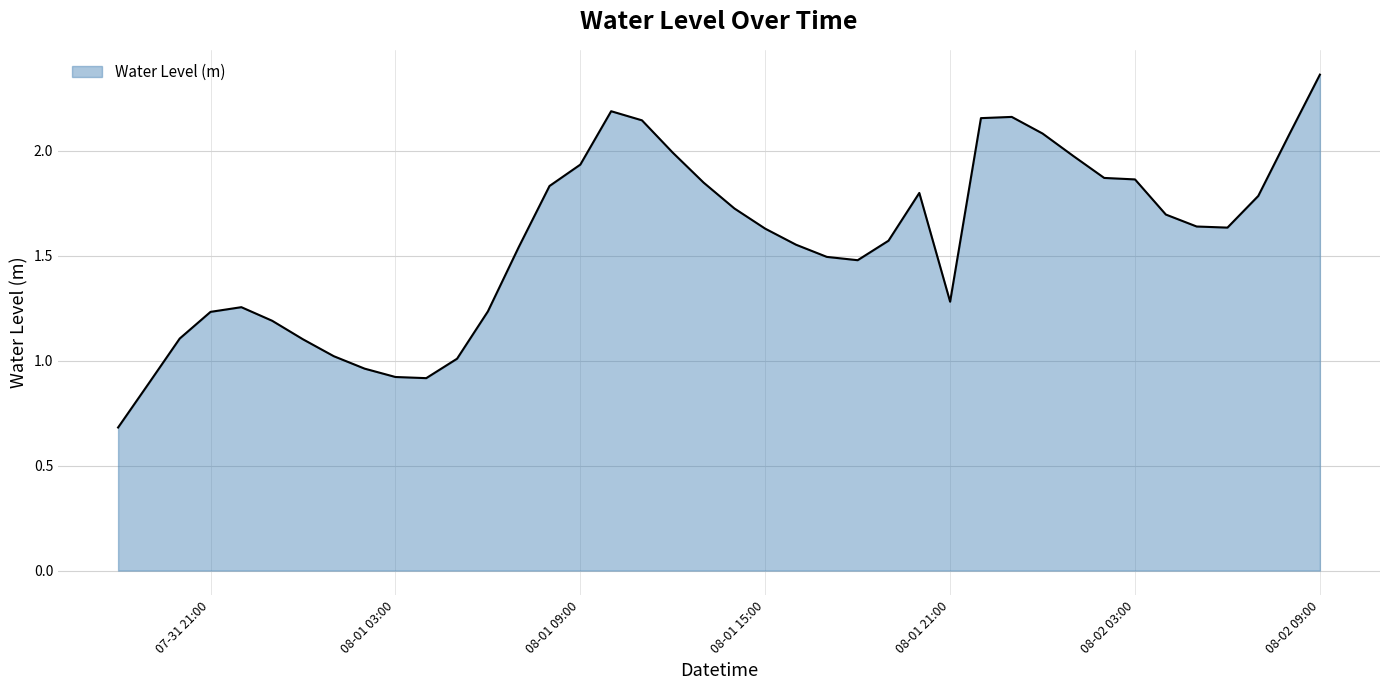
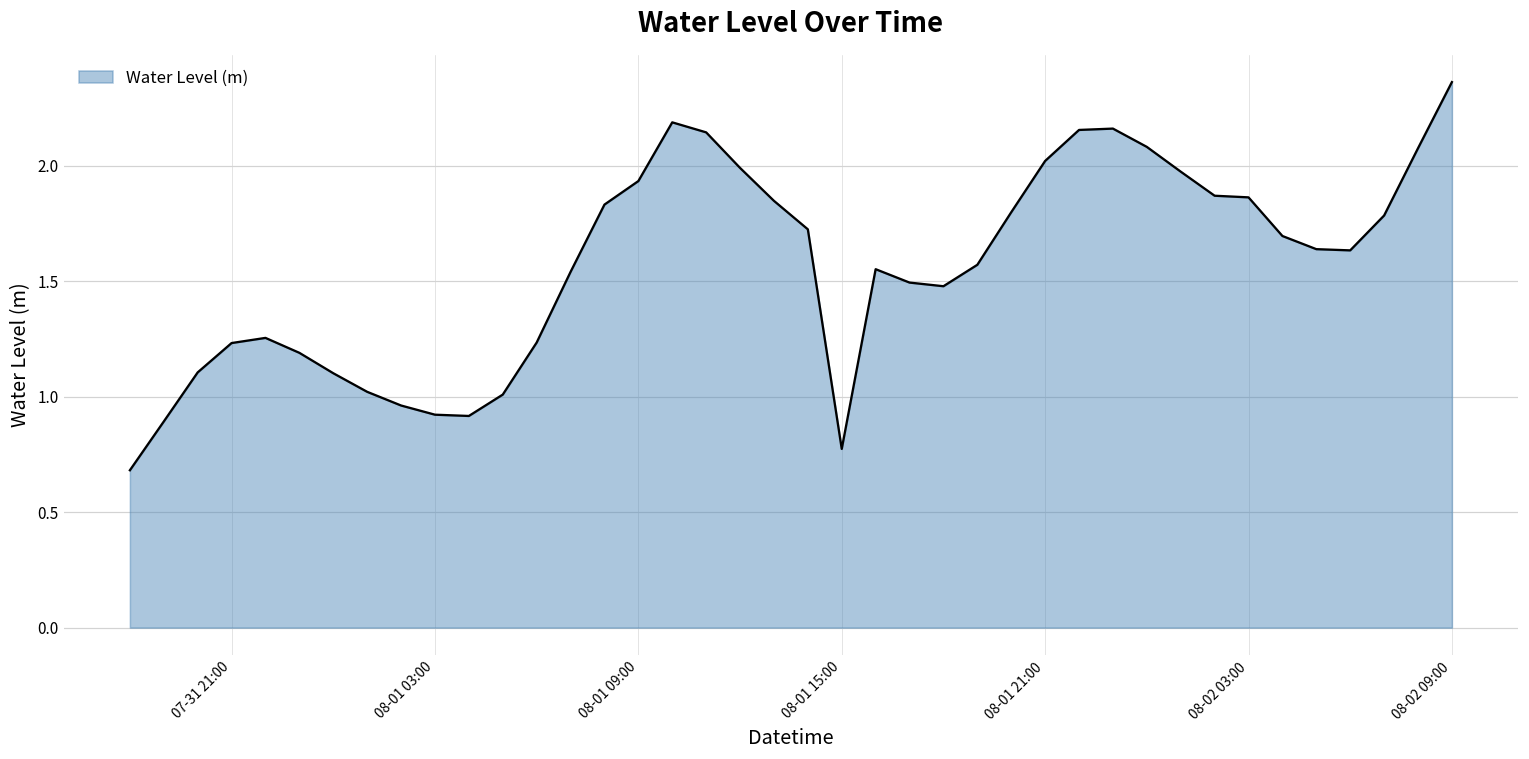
  {
    "07-31 21:00": 1.23,
    "08-01 03:00": 0.92,
    "08-01 09:00": 1.93,
-   "08-01 15:00": 1.63,
-   "08-01 21:00": 1.28,
+   "08-01 15:00": 0.77,
+   "08-01 21:00": 2.02,
    "08-02 03:00": 1.86,
    "08-02 09:00": 2.36
  }
